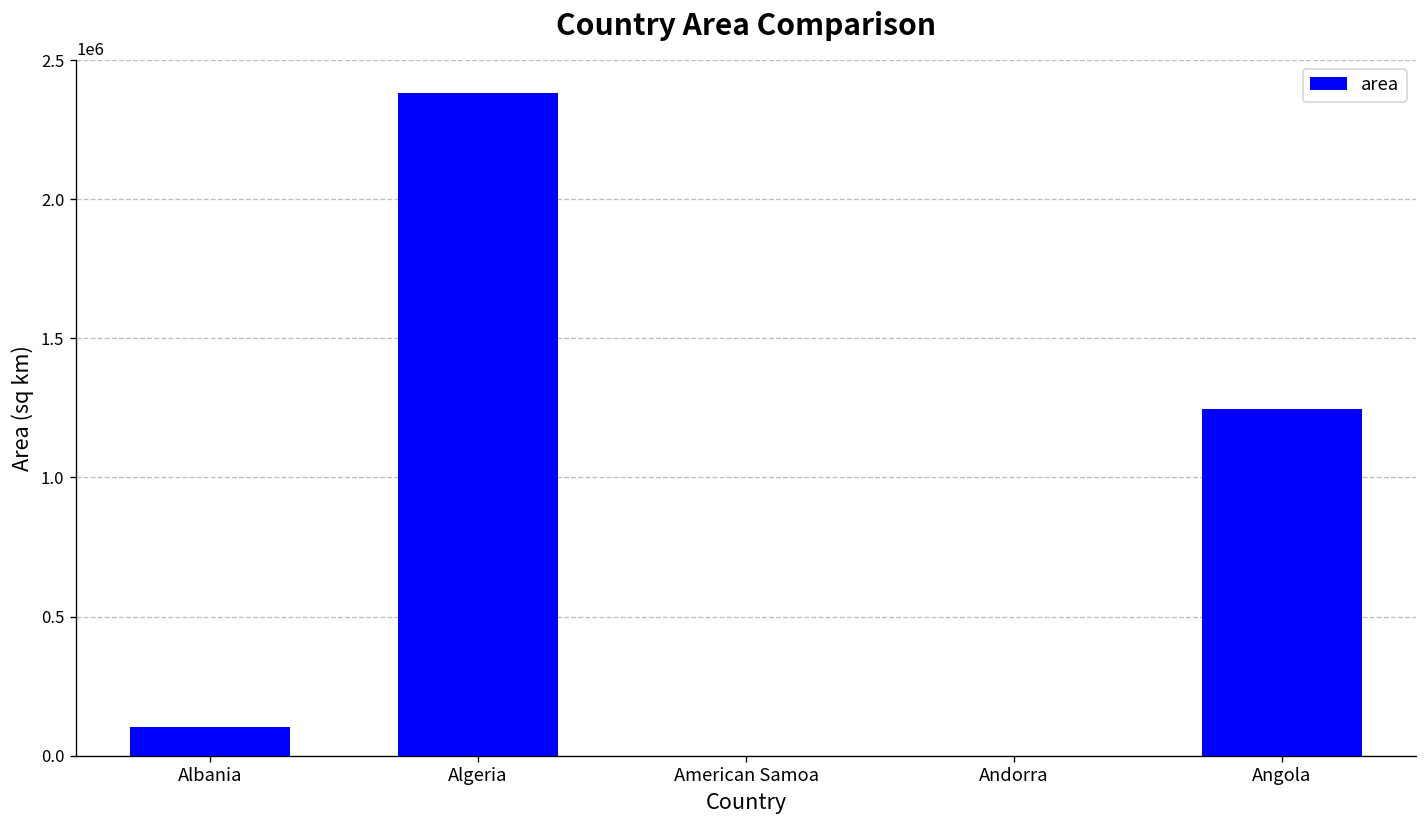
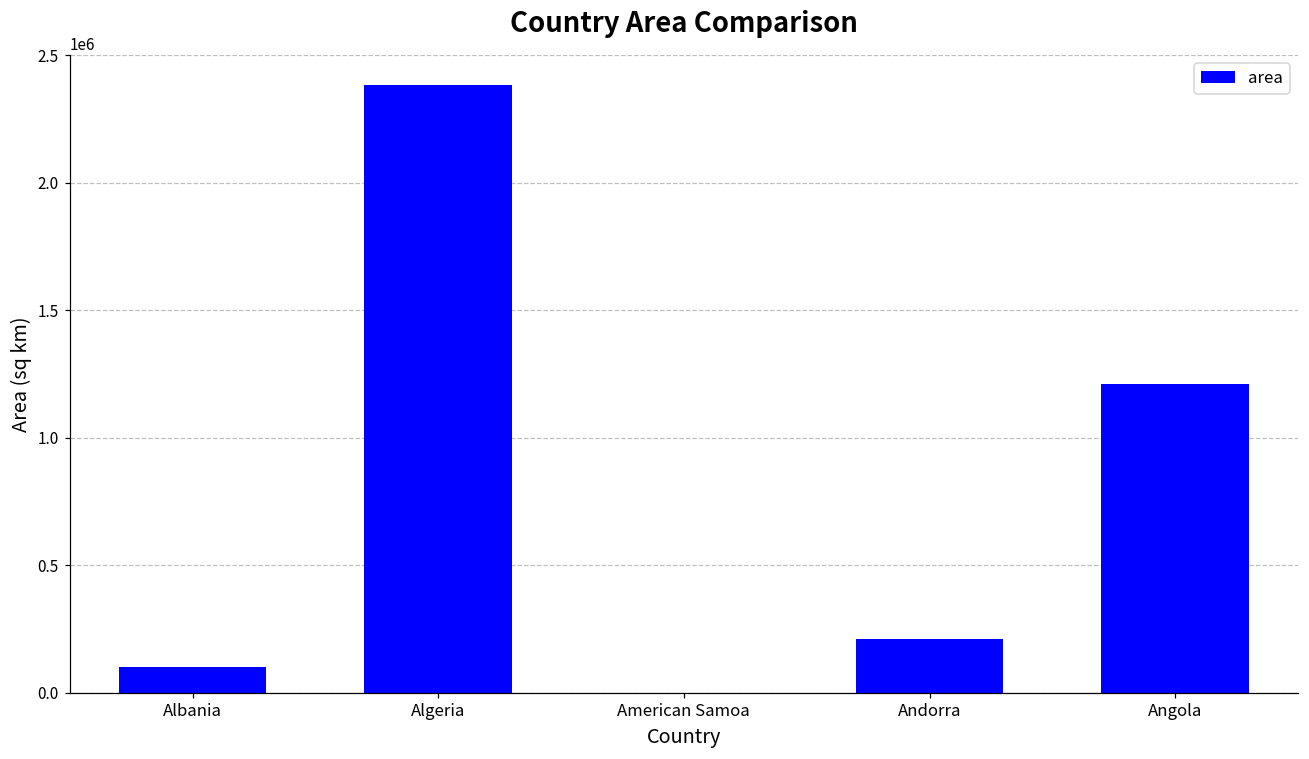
  {
    "Albania": 100000,
    "Algeria": 2380000,
-   "Andorra": 0,
-   "Angola": 1250000
+   "Andorra": 210000,
+   "Angola": 1210000
  }
